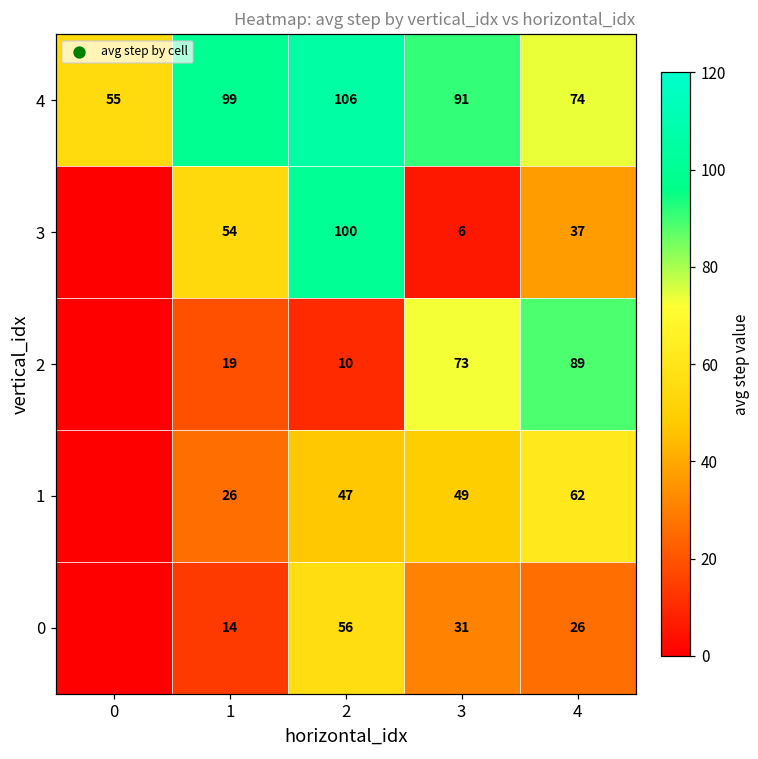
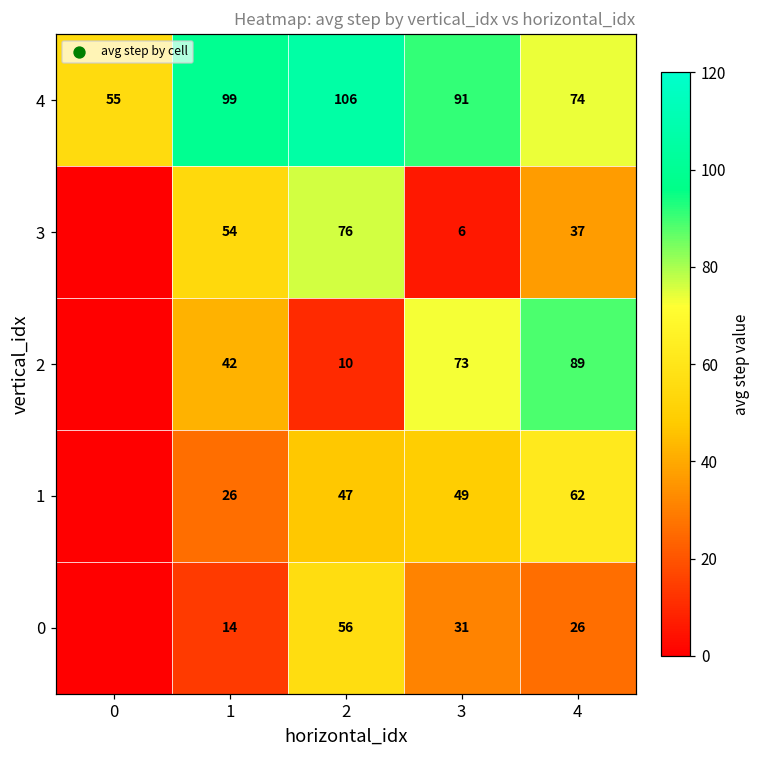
  {
    "4": {
      "0": 55,
      "1": 99,
      "2": 106,
      "3": 91,
      "4": 74
    },
    "3": {
      "1": 54,
-     "2": 100,
+     "2": 76,
      "3": 6,
      "4": 37
    },
    "2": {
-     "1": 19,
+     "1": 42,
      "2": 10,
      "3": 73,
      "4": 89
    },
    "1": {
      "1": 26,
      "2": 47,
      "3": 49,
      "4": 62
    },
    "0": {
      "1": 14,
      "2": 56,
      "3": 31,
      "4": 26
    }
  }
